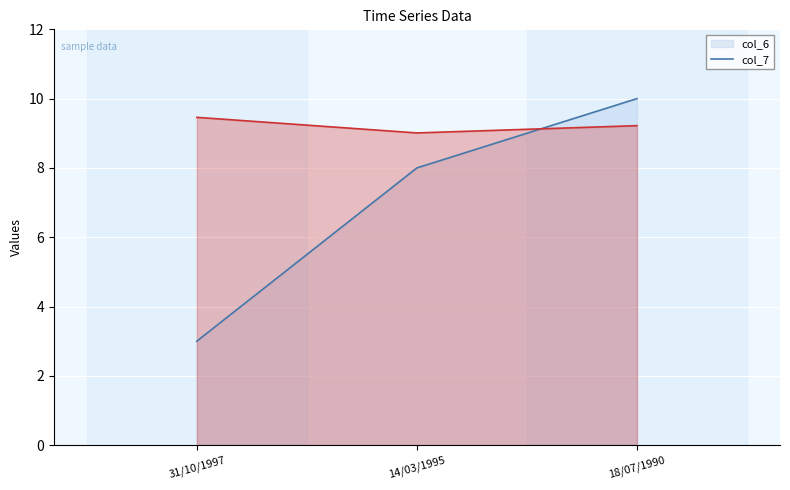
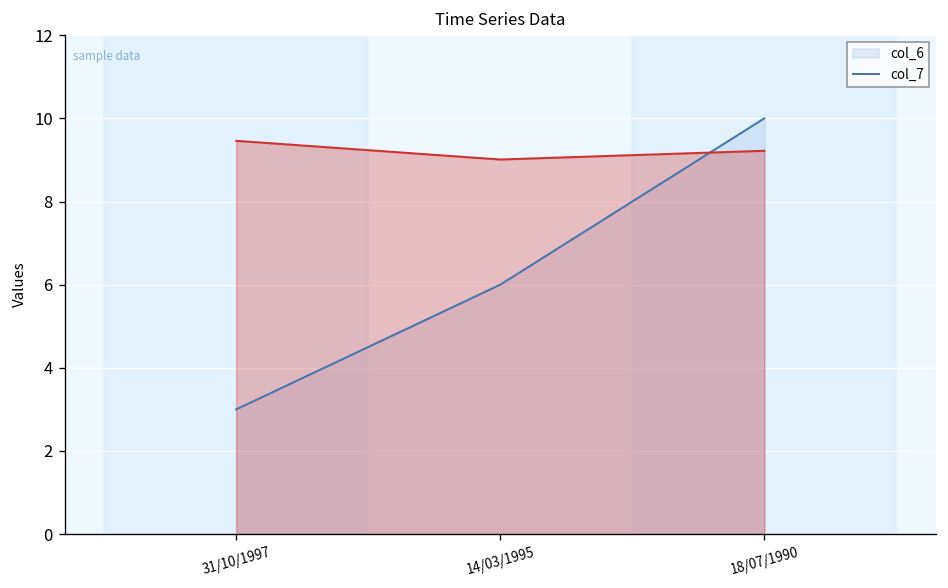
  {
    "col_6": {
      "31/10/1997": 3,
-     "14/03/1995": 8,
+     "14/03/1995": 6,
      "18/07/1990": 10
    }
  }
